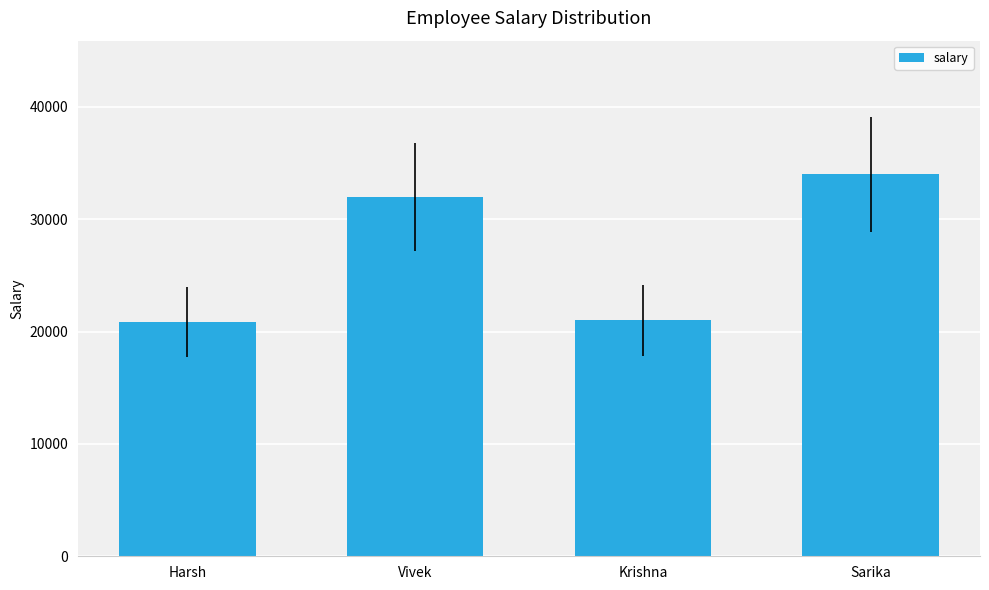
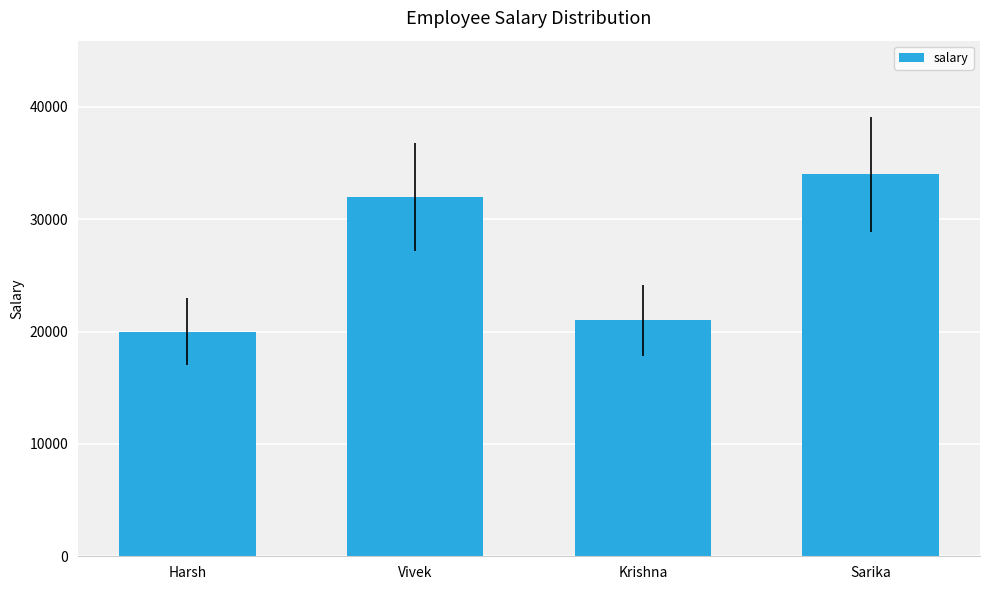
  {
-   "Harsh": 20800,
+   "Harsh": 20000,
    "Vivek": 32000,
    "Krishna": 21000,
    "Sarika": 34000
  }
